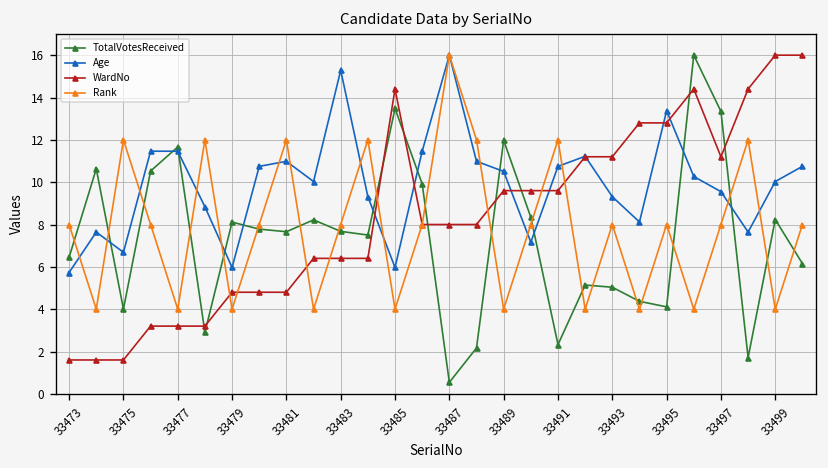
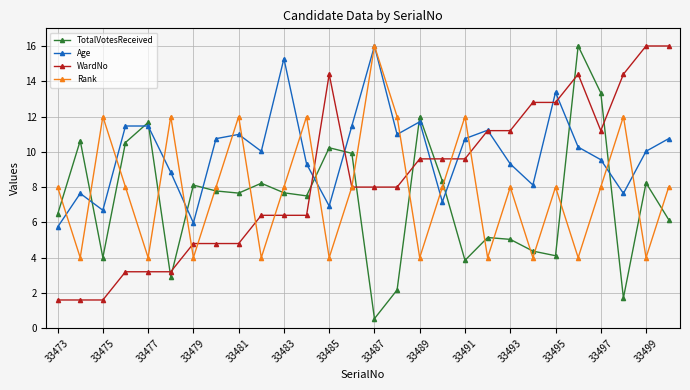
  {
    "TotalVotesReceived": {
      "33473": 6.5,
      "33475": 4.0,
      "33477": 11.7,
      "33479": 8.1,
      "33481": 7.7,
      "33483": 7.7,
-     "33485": 13.5,
+     "33485": 10.2,
      "33487": 0.5,
      "33489": 12.0,
-     "33491": 2.3,
+     "33491": 3.8,
      "33493": 5.0,
      "33495": 4.1,
      "33497": 13.3,
      "33499": 8.2
    },
    "Age": {
      "33473": 5.7,
      "33475": 6.7,
      "33477": 11.5,
      "33479": 6.0,
      "33481": 11.0,
      "33483": 15.3,
-     "33485": 6.0,
-     "33489": 10.5,
+     "33485": 6.9,
+     "33489": 11.7,
      "33491": 10.7,
      "33493": 9.3,
      "33495": 13.4,
      "33497": 9.6,
      "33499": 10.0
    },
    "WardNo": {
      "33473": 1.6,
      "33475": 1.6,
      "33477": 3.2,
      "33479": 4.8,
      "33481": 4.8,
      "33483": 6.4,
      "33485": 14.4,
      "33487": 8.0,
      "33489": 9.6,
      "33491": 9.6,
      "33493": 11.2,
      "33495": 12.8,
      "33497": 11.2,
      "33499": 16.0
    },
    "Rank": {
      "33473": 8.0,
      "33475": 12.0,
      "33477": 4.0,
      "33479": 4.0,
      "33481": 12.0,
      "33483": 8.0,
      "33485": 4.0,
      "33489": 4.0,
      "33491": 12.0,
      "33493": 8.0,
      "33495": 8.0,
      "33497": 8.0,
      "33499": 4.0
    }
  }
